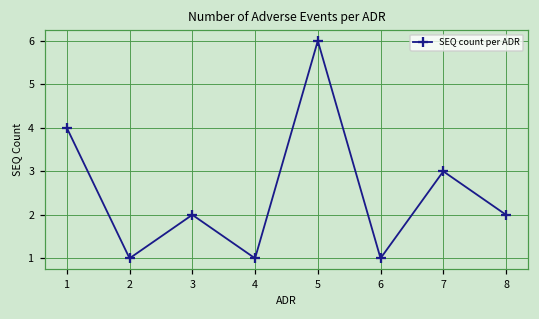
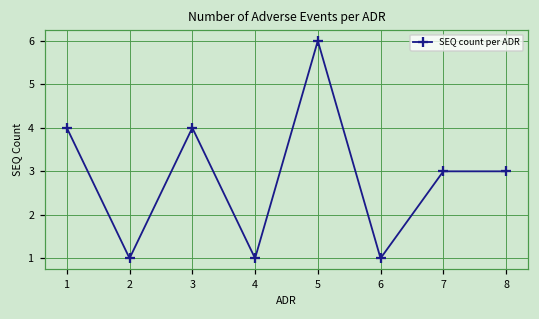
  {
    "1": 4,
    "2": 1,
-   "3": 2,
+   "3": 4,
    "4": 1,
    "5": 6,
    "6": 1,
    "7": 3,
-   "8": 2
+   "8": 3
  }
